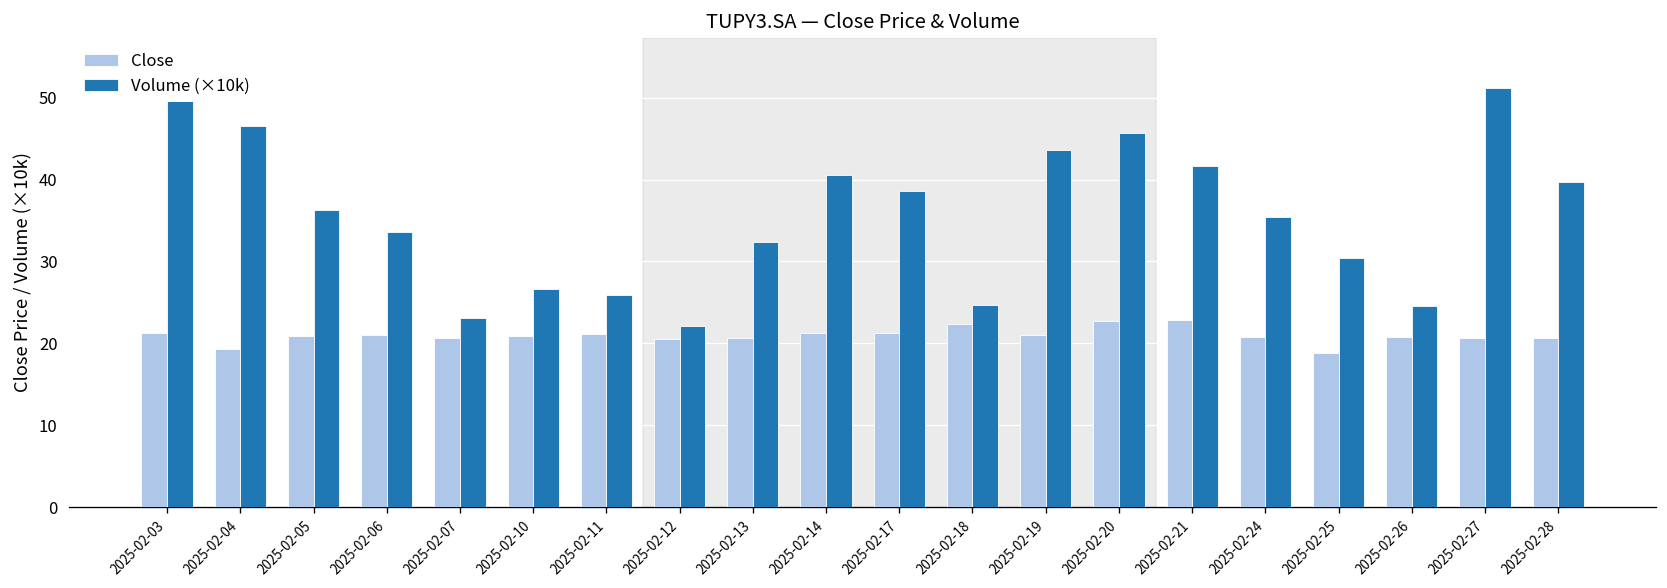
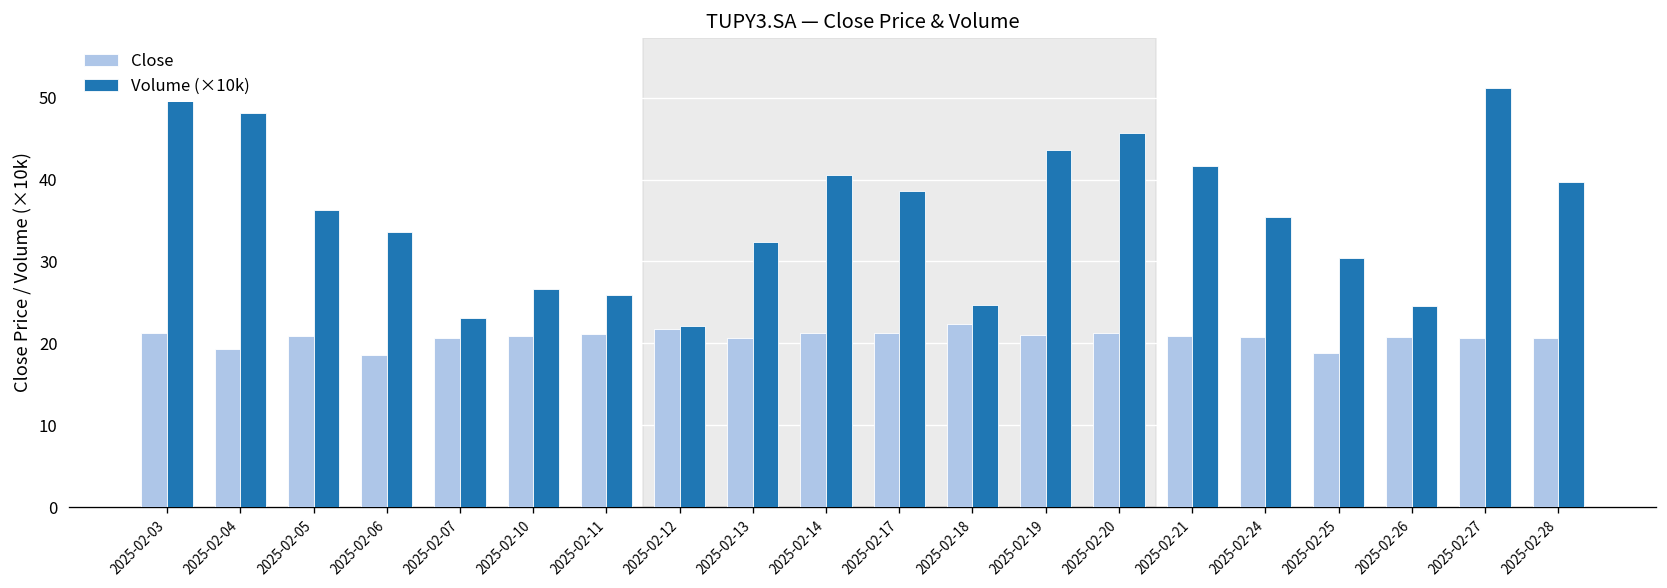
  {
    "Close": {
      "2025-02-03": 21,
      "2025-02-04": 19,
      "2025-02-05": 21,
-     "2025-02-06": 21,
+     "2025-02-06": 19,
      "2025-02-07": 21,
      "2025-02-10": 21,
      "2025-02-11": 21,
-     "2025-02-12": 21,
+     "2025-02-12": 22,
      "2025-02-13": 21,
      "2025-02-14": 21,
      "2025-02-17": 21,
      "2025-02-18": 22,
      "2025-02-19": 21,
-     "2025-02-20": 23,
-     "2025-02-21": 23,
+     "2025-02-20": 21,
+     "2025-02-21": 21,
      "2025-02-24": 21,
      "2025-02-25": 19,
      "2025-02-26": 21,
      "2025-02-27": 21,
      "2025-02-28": 21
    },
    "Volume (×10k)": {
-     "2025-02-04": 47,
+     "2025-02-04": 48,
      "2025-02-05": 36,
      "2025-02-06": 34,
      "2025-02-07": 23,
      "2025-02-10": 27,
      "2025-02-11": 26,
      "2025-02-12": 22,
      "2025-02-13": 32,
      "2025-02-14": 41,
      "2025-02-17": 39,
      "2025-02-18": 25,
      "2025-02-19": 44,
      "2025-02-20": 46,
      "2025-02-21": 42,
      "2025-02-24": 35,
      "2025-02-25": 30,
      "2025-02-26": 25,
      "2025-02-27": 51,
      "2025-02-28": 40
    }
  }
